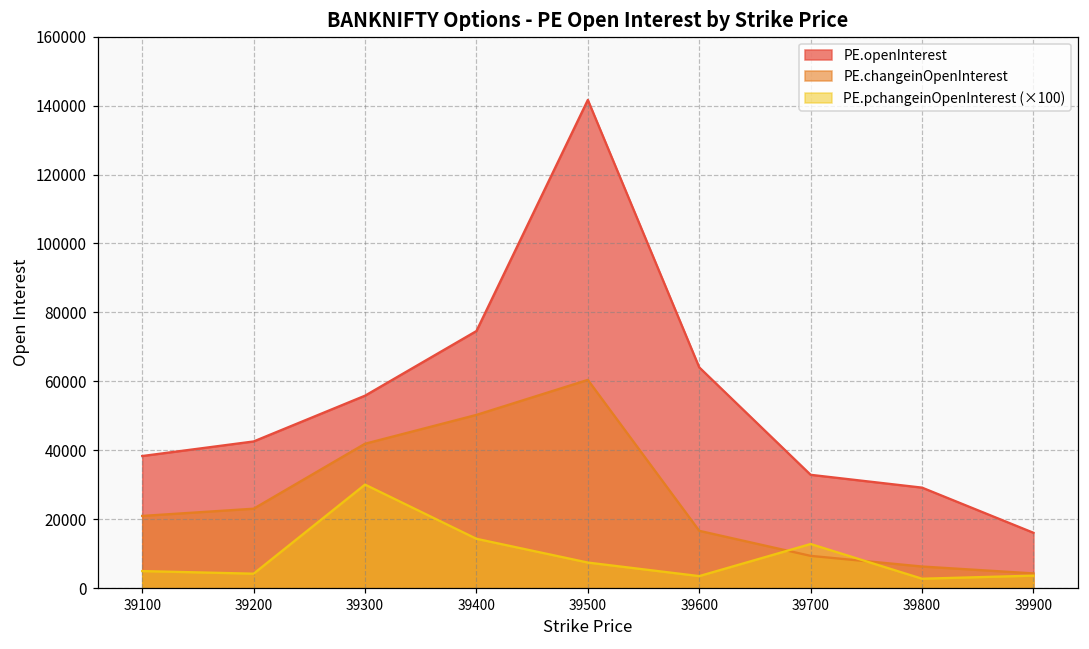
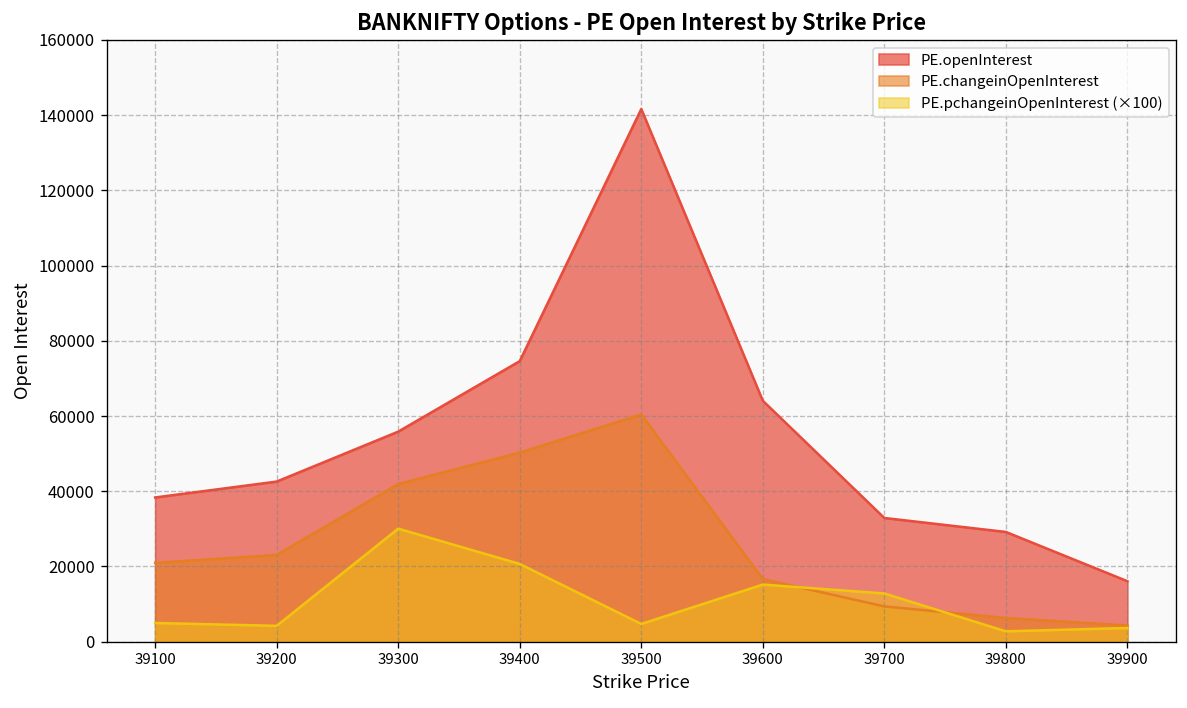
  {
    "PE.pchangeinOpenInterest (×100)": {
      "39100": 5000,
      "39200": 4000,
      "39300": 30000,
-     "39400": 14000,
-     "39500": 7000,
-     "39600": 4000,
+     "39400": 21000,
+     "39500": 5000,
+     "39600": 15000,
      "39700": 13000,
      "39800": 3000
    }
  }
